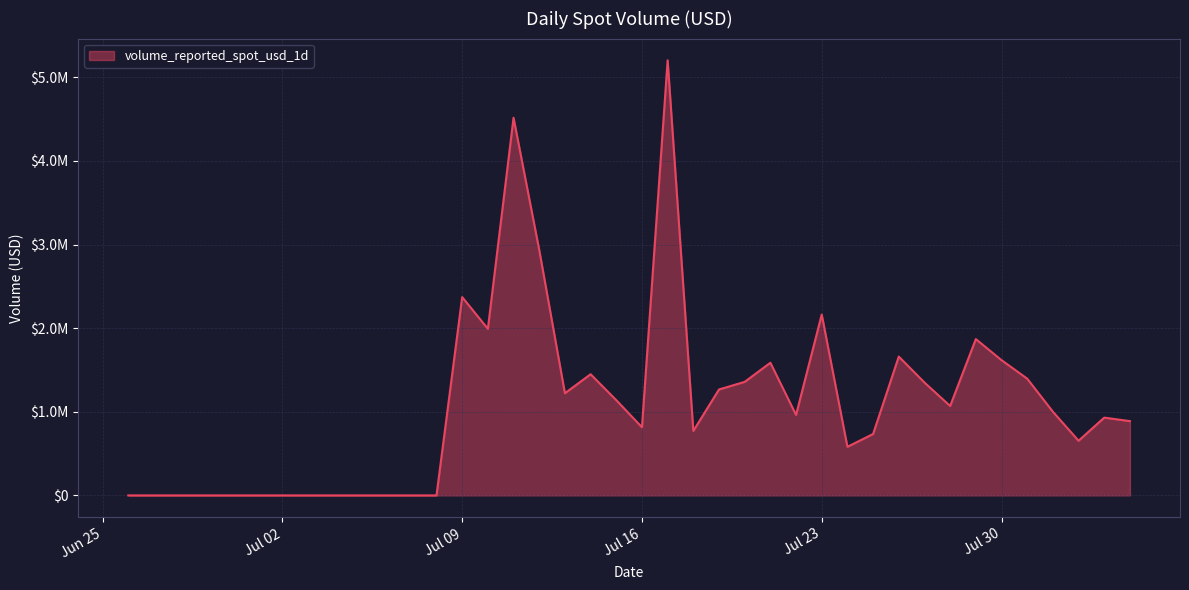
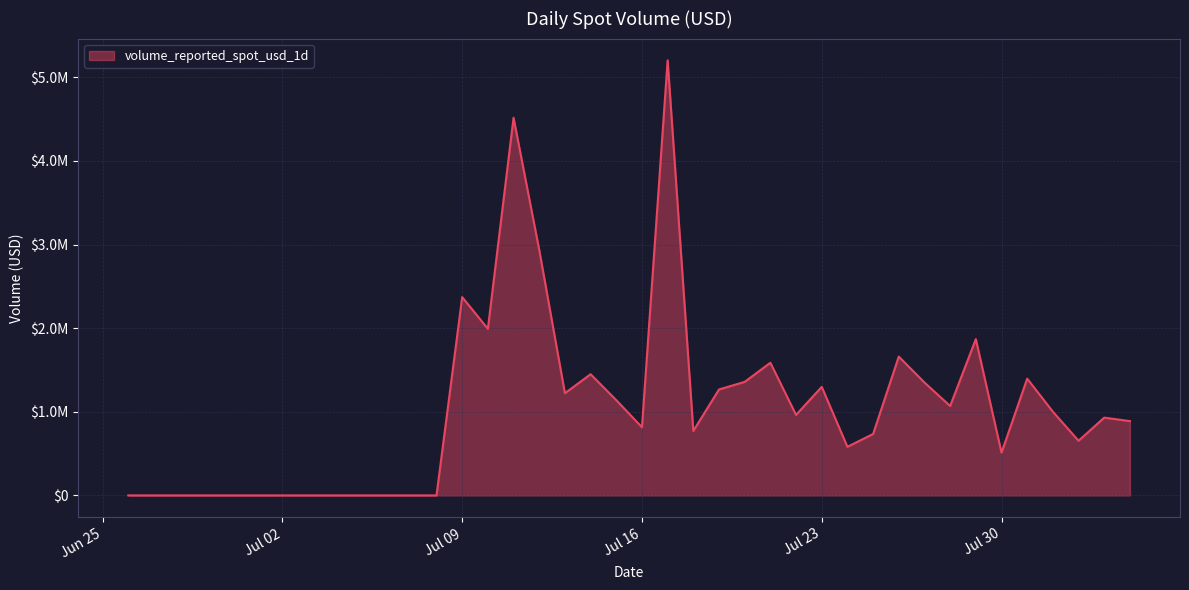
  {
    "Jul 02": "$0",
    "Jul 09": "$2400000",
    "Jul 16": "$800000",
-   "Jul 23": "$2200000",
-   "Jul 30": "$1600000"
+   "Jul 23": "$1300000",
+   "Jul 30": "$500000"
  }
